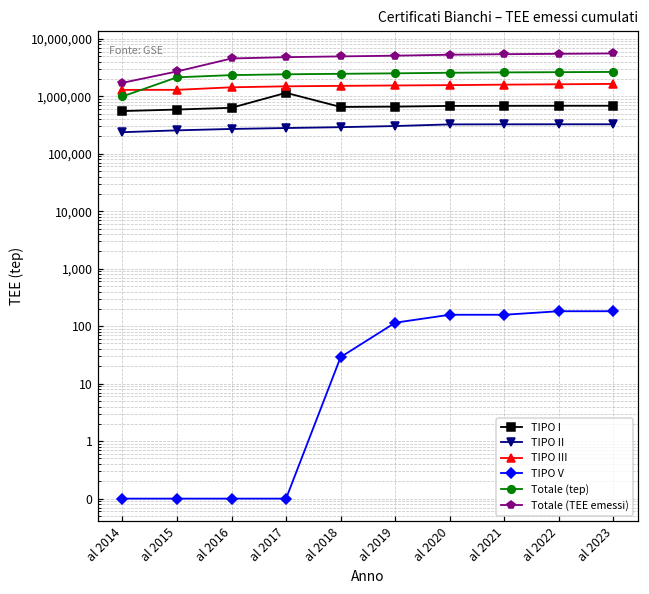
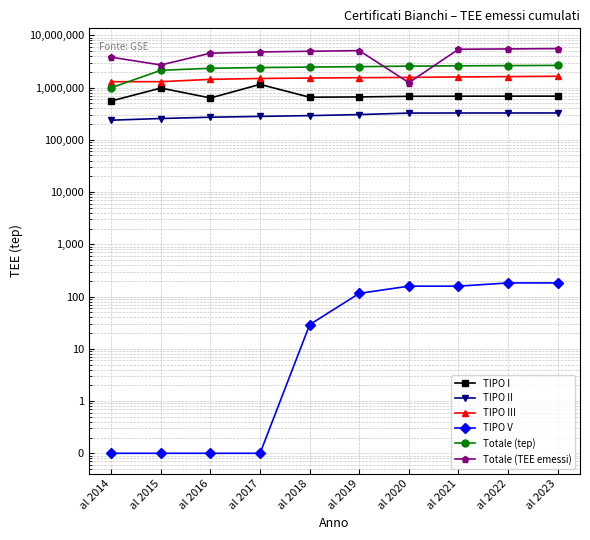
  {
    "TIPO I": {
      "al 2014": "600,000",
-     "al 2015": "600,000",
+     "al 2015": "1,000,000",
      "al 2016": "600,000",
      "al 2017": "1,100,000",
      "al 2018": "700,000",
      "al 2019": "700,000",
      "al 2020": "700,000",
      "al 2021": "700,000",
      "al 2022": "700,000",
      "al 2023": "700,000"
    },
    "TIPO II": {
      "al 2014": "200,000",
      "al 2015": "300,000",
      "al 2016": "300,000",
      "al 2017": "300,000",
      "al 2018": "300,000",
      "al 2019": "300,000",
      "al 2020": "300,000",
      "al 2021": "300,000",
      "al 2022": "300,000",
      "al 2023": "300,000"
    },
    "TIPO III": {
      "al 2014": "1,300,000",
      "al 2015": "1,300,000",
      "al 2016": "1,400,000",
      "al 2017": "1,500,000",
      "al 2018": "1,500,000",
      "al 2019": "1,500,000",
      "al 2020": "1,600,000",
      "al 2021": "1,600,000",
      "al 2022": "1,600,000",
      "al 2023": "1,600,000"
    },
    "TIPO V": {
      "al 2014": "0.10",
      "al 2015": "0.10",
      "al 2016": "0.10",
      "al 2017": "0.10",
      "al 2018": "30",
      "al 2019": "120",
      "al 2020": "160",
      "al 2021": "160",
      "al 2022": "180",
      "al 2023": "180"
    },
    "Totale (tep)": {
      "al 2014": "1,000,000",
      "al 2015": "2,100,000",
      "al 2016": "2,000,000",
      "al 2017": "2,000,000",
      "al 2018": "2,000,000",
      "al 2019": "3,000,000",
      "al 2020": "3,000,000",
      "al 2021": "3,000,000",
      "al 2022": "3,000,000",
      "al 2023": "3,000,000"
    },
    "Totale (TEE emessi)": {
-     "al 2014": "1,700,000",
+     "al 2014": "4,000,000",
      "al 2015": "3,000,000",
      "al 2016": "5,000,000",
      "al 2017": "5,000,000",
      "al 2018": "5,000,000",
      "al 2019": "5,000,000",
-     "al 2020": "5,000,000",
+     "al 2020": "1,200,000",
      "al 2021": "5,000,000",
      "al 2022": "5,000,000",
      "al 2023": "6,000,000"
    }
  }
